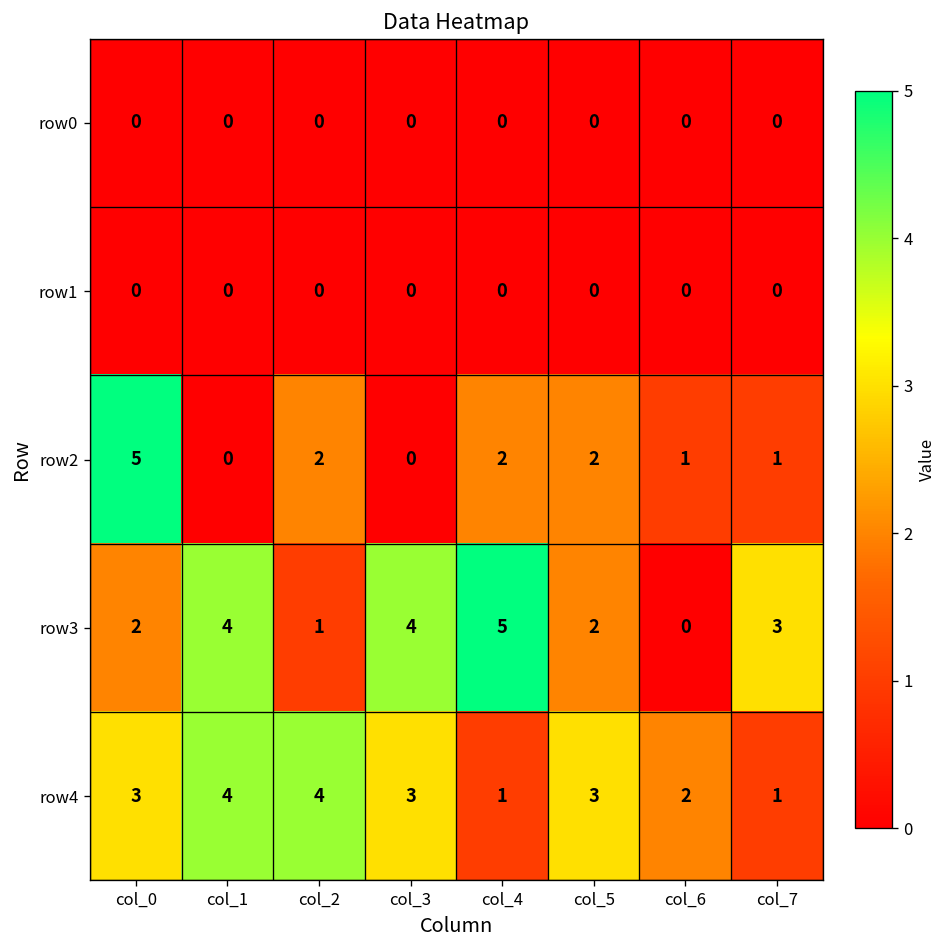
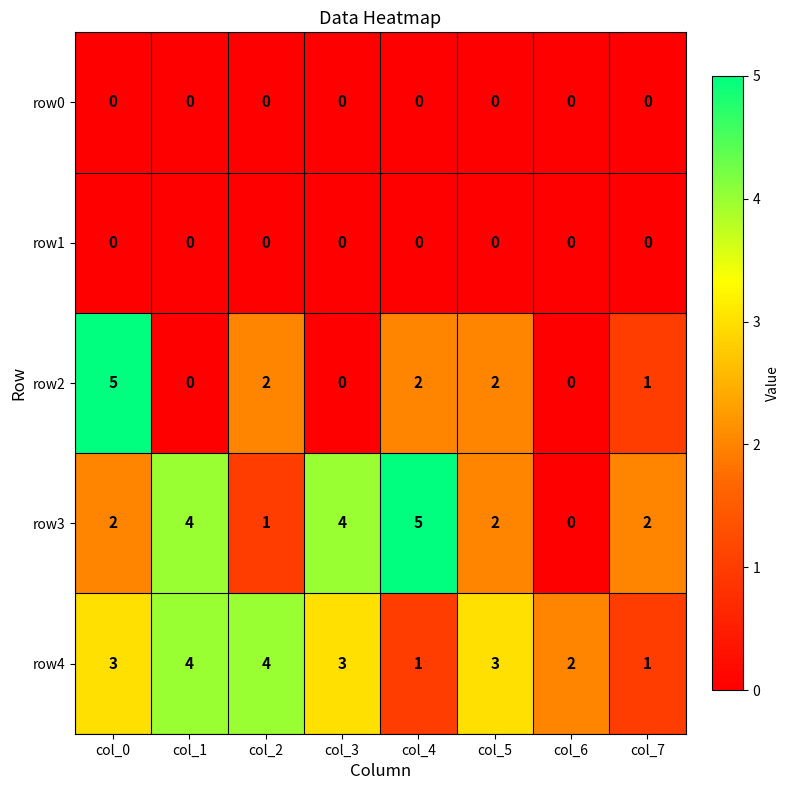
  {
    "row0": {
      "col_0": 0,
      "col_1": 0,
      "col_2": 0,
      "col_3": 0,
      "col_4": 0,
      "col_5": 0,
      "col_6": 0,
      "col_7": 0
    },
    "row1": {
      "col_0": 0,
      "col_1": 0,
      "col_2": 0,
      "col_3": 0,
      "col_4": 0,
      "col_5": 0,
      "col_6": 0,
      "col_7": 0
    },
    "row2": {
      "col_0": 5,
      "col_1": 0,
      "col_2": 2,
      "col_3": 0,
      "col_4": 2,
      "col_5": 2,
-     "col_6": 1,
+     "col_6": 0,
      "col_7": 1
    },
    "row3": {
      "col_0": 2,
      "col_1": 4,
      "col_2": 1,
      "col_3": 4,
      "col_4": 5,
      "col_5": 2,
      "col_6": 0,
-     "col_7": 3
+     "col_7": 2
    },
    "row4": {
      "col_0": 3,
      "col_1": 4,
      "col_2": 4,
      "col_3": 3,
      "col_4": 1,
      "col_5": 3,
      "col_6": 2,
      "col_7": 1
    }
  }
